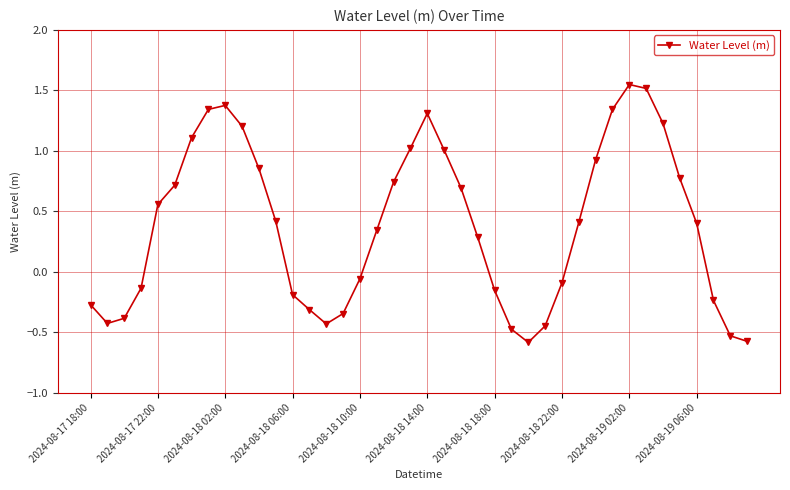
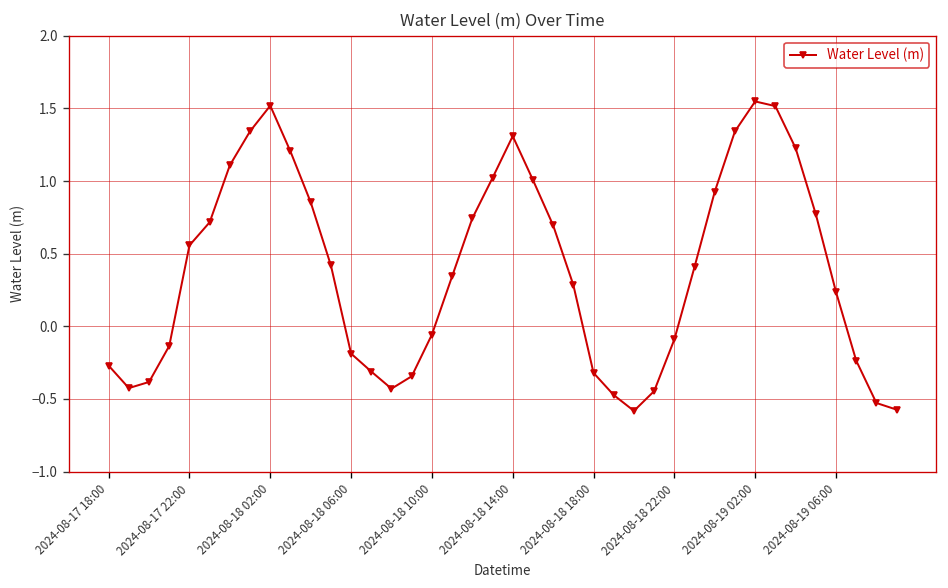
  {
    "2024-08-17 18:00": -0.27,
    "2024-08-17 22:00": 0.56,
-   "2024-08-18 02:00": 1.38,
+   "2024-08-18 02:00": 1.52,
    "2024-08-18 06:00": -0.19,
    "2024-08-18 10:00": -0.06,
    "2024-08-18 14:00": 1.31,
-   "2024-08-18 18:00": -0.15,
+   "2024-08-18 18:00": -0.32,
    "2024-08-18 22:00": -0.09,
    "2024-08-19 02:00": 1.55,
-   "2024-08-19 06:00": 0.40
+   "2024-08-19 06:00": 0.24
  }
